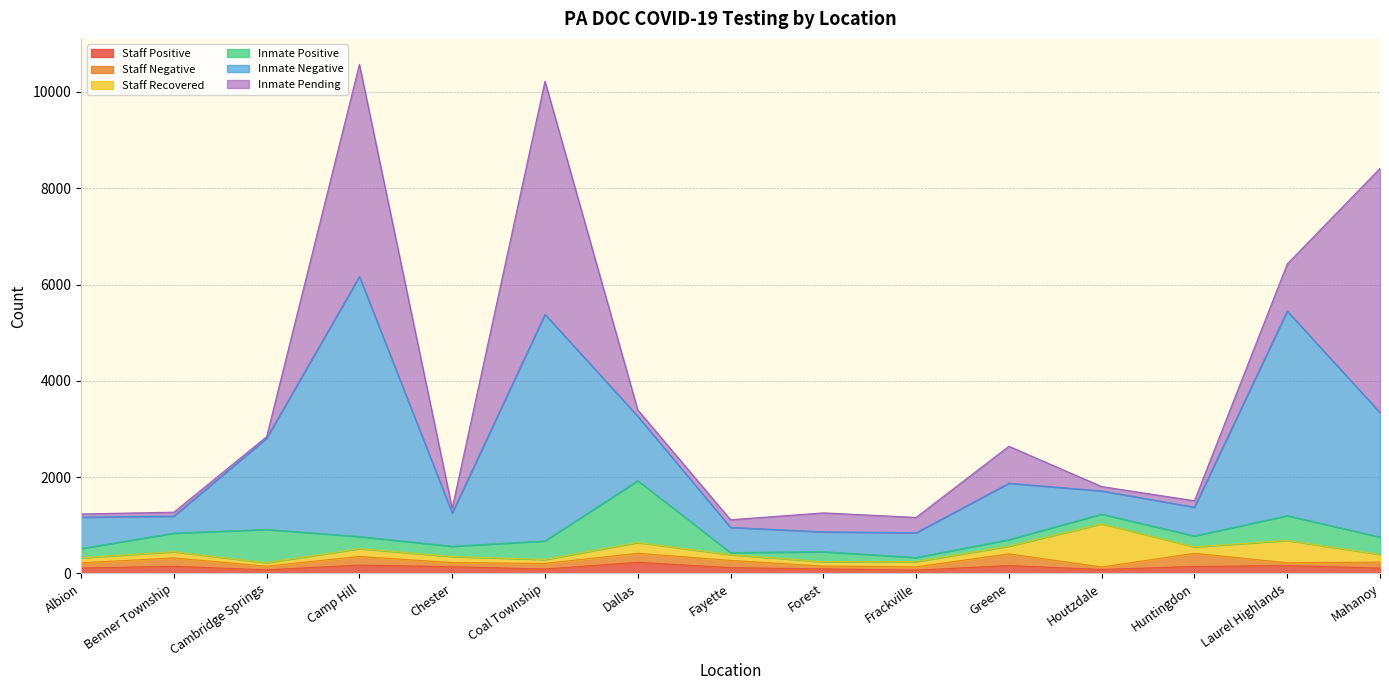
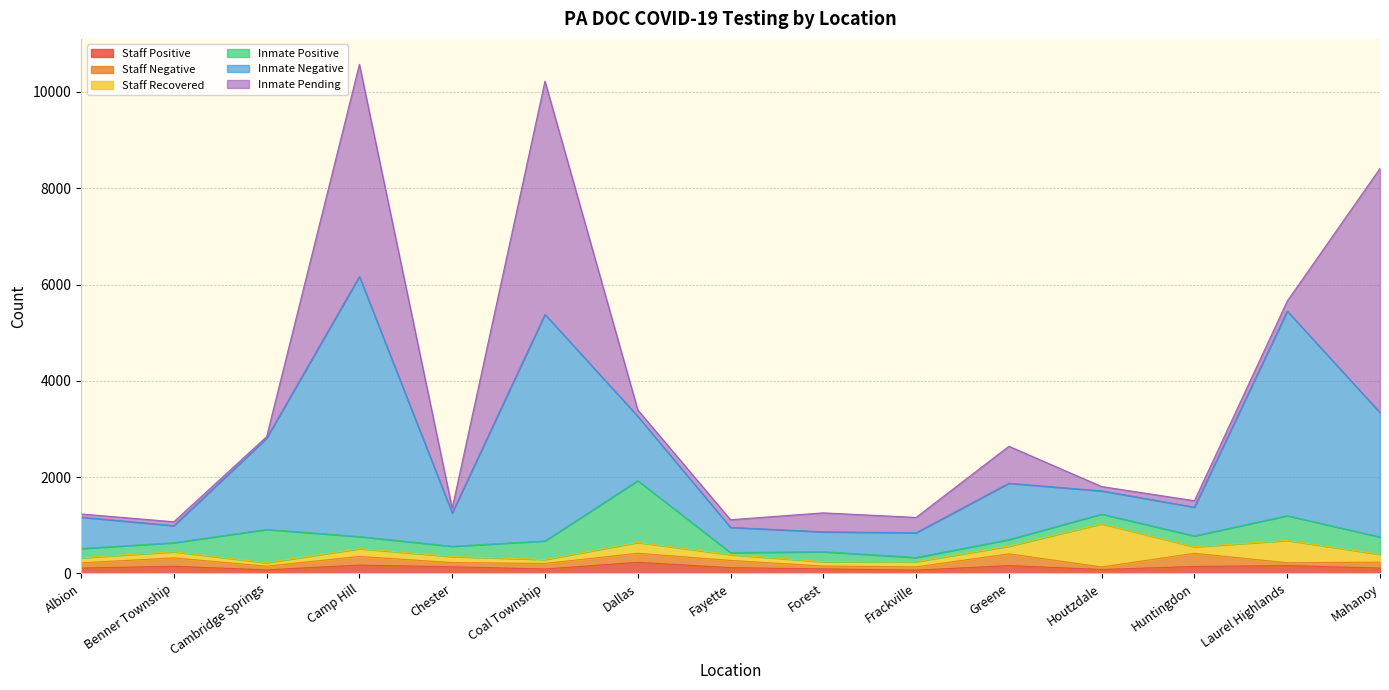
  {
    "Staff Recovered": {
      "Albion": 100,
      "Benner Township": 100,
      "Cambridge Springs": 100,
      "Camp Hill": 200,
      "Chester": 100,
      "Coal Township": 100,
      "Dallas": 200,
      "Forest": 100,
      "Frackville": 100,
      "Greene": 200,
      "Houtzdale": 900,
      "Huntingdon": 100,
      "Laurel Highlands": 500,
      "Mahanoy": 200
    },
    "Inmate Positive": {
      "Albion": 200,
-     "Benner Township": 400,
+     "Benner Township": 200,
      "Cambridge Springs": 700,
      "Camp Hill": 300,
      "Chester": 200,
      "Coal Township": 400,
      "Dallas": 1300,
      "Forest": 200,
      "Frackville": 100,
      "Greene": 100,
      "Houtzdale": 200,
      "Huntingdon": 200,
      "Laurel Highlands": 500,
      "Mahanoy": 400
    },
    "Inmate Negative": {
      "Albion": 700,
      "Benner Township": 400,
      "Camp Hill": 5400,
      "Chester": 700,
      "Coal Township": 4700,
      "Dallas": 1300,
      "Fayette": 500,
      "Forest": 400,
      "Frackville": 500,
      "Greene": 1200,
      "Houtzdale": 500,
      "Huntingdon": 600,
      "Laurel Highlands": 4200,
      "Mahanoy": 2600
    },
    "Inmate Pending": {
      "Albion": 100,
      "Benner Township": 100,
      "Camp Hill": 4400,
      "Chester": 100,
      "Coal Township": 4800,
      "Dallas": 100,
      "Fayette": 200,
      "Forest": 400,
      "Frackville": 300,
      "Greene": 800,
      "Houtzdale": 100,
      "Huntingdon": 100,
-     "Laurel Highlands": 1000,
+     "Laurel Highlands": 200,
      "Mahanoy": 5100
    }
  }
